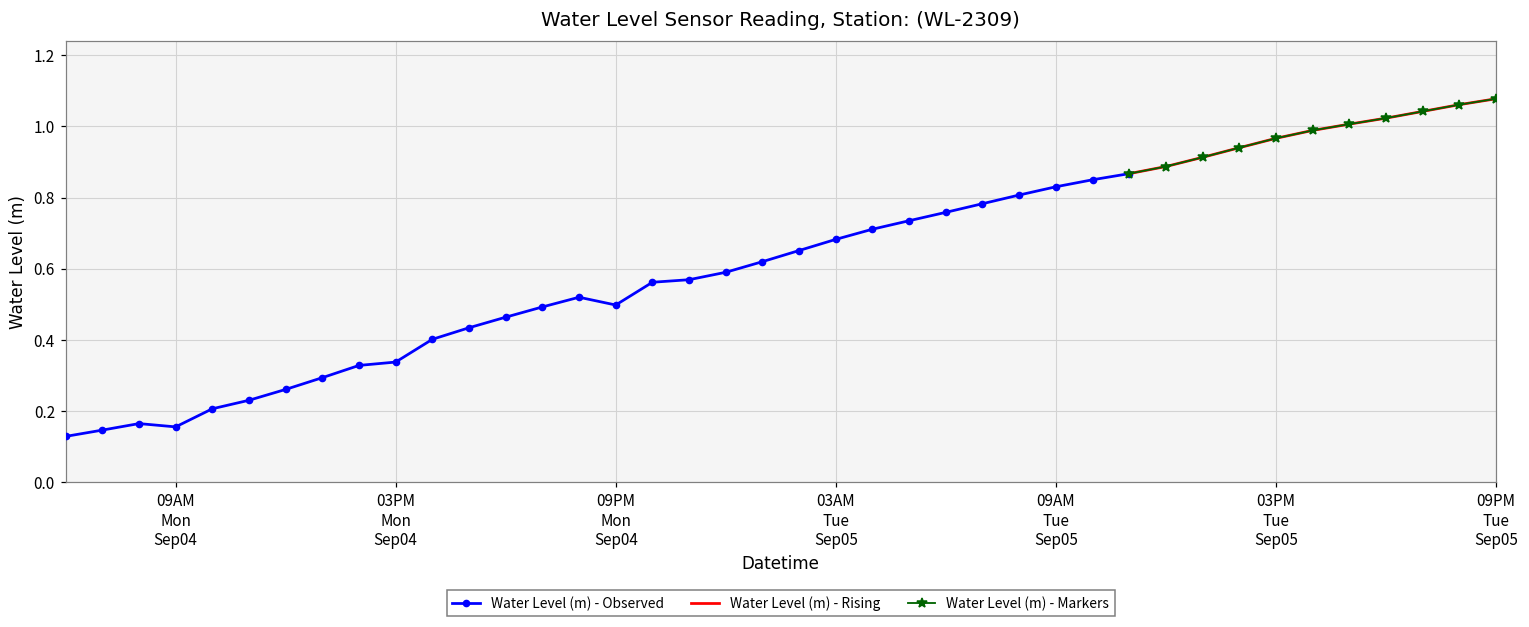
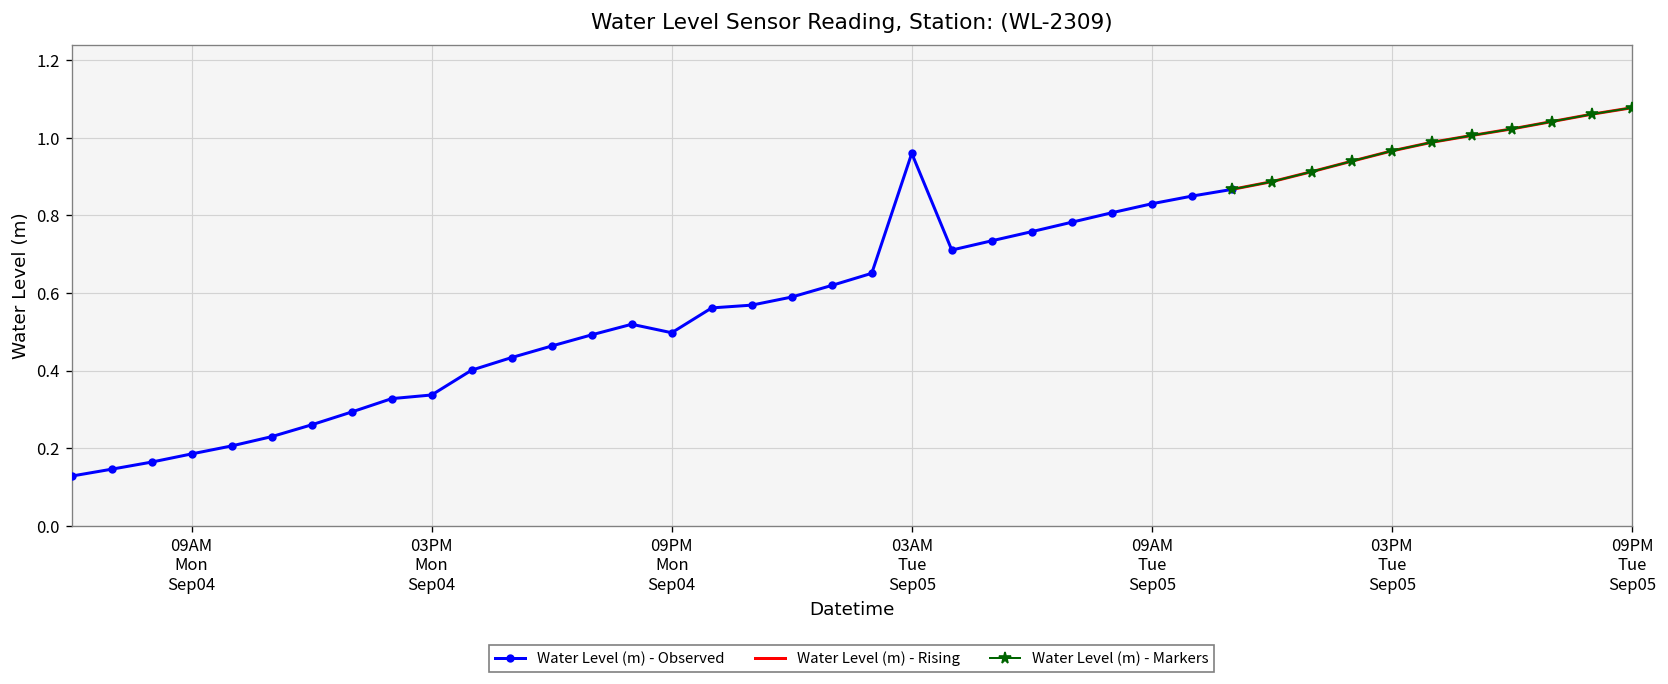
  {
    "Water Level (m) - Observed": {
-     "09AM Mon Sep04": 0.15,
+     "09AM Mon Sep04": 0.19,
      "03PM Mon Sep04": 0.34,
      "09PM Mon Sep04": 0.50,
-     "03AM Tue Sep05": 0.68,
+     "03AM Tue Sep05": 0.96,
      "09AM Tue Sep05": 0.83
    },
    "Water Level (m) - Markers": {
      "03PM Tue Sep05": 0.97,
      "09PM Tue Sep05": 1.08
    }
  }
